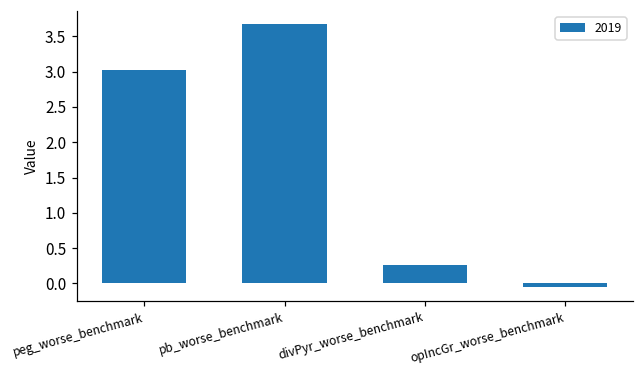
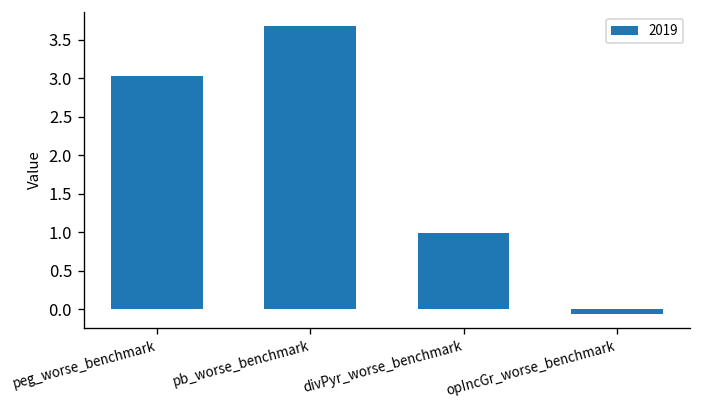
  {
    "peg_worse_benchmark": 3.0,
    "pb_worse_benchmark": 3.7,
-   "divPyr_worse_benchmark": 0.3,
+   "divPyr_worse_benchmark": 1.0,
    "opIncGr_worse_benchmark": -0.1
  }
